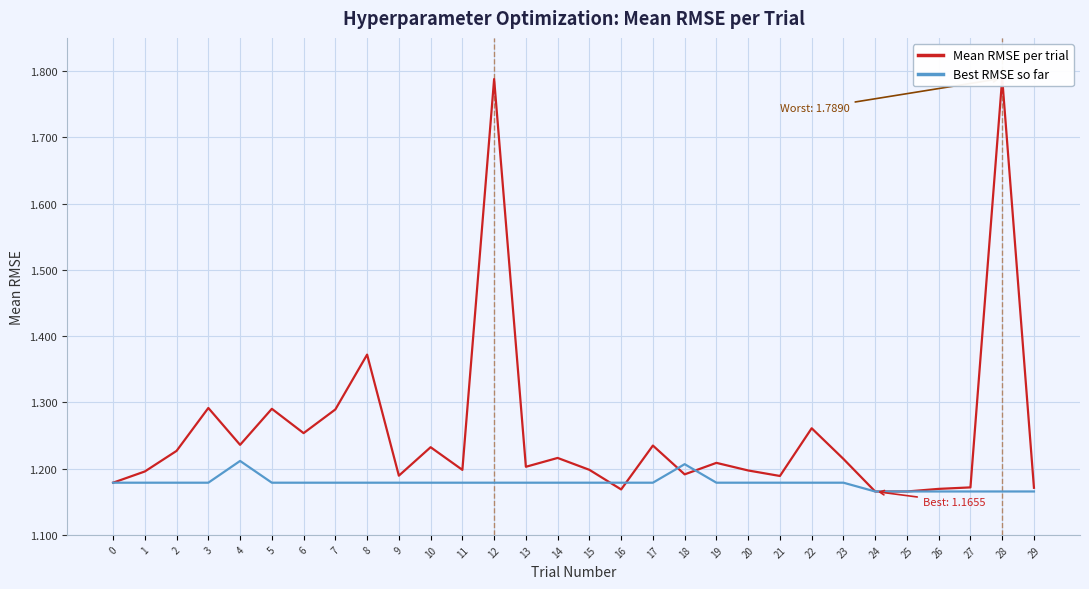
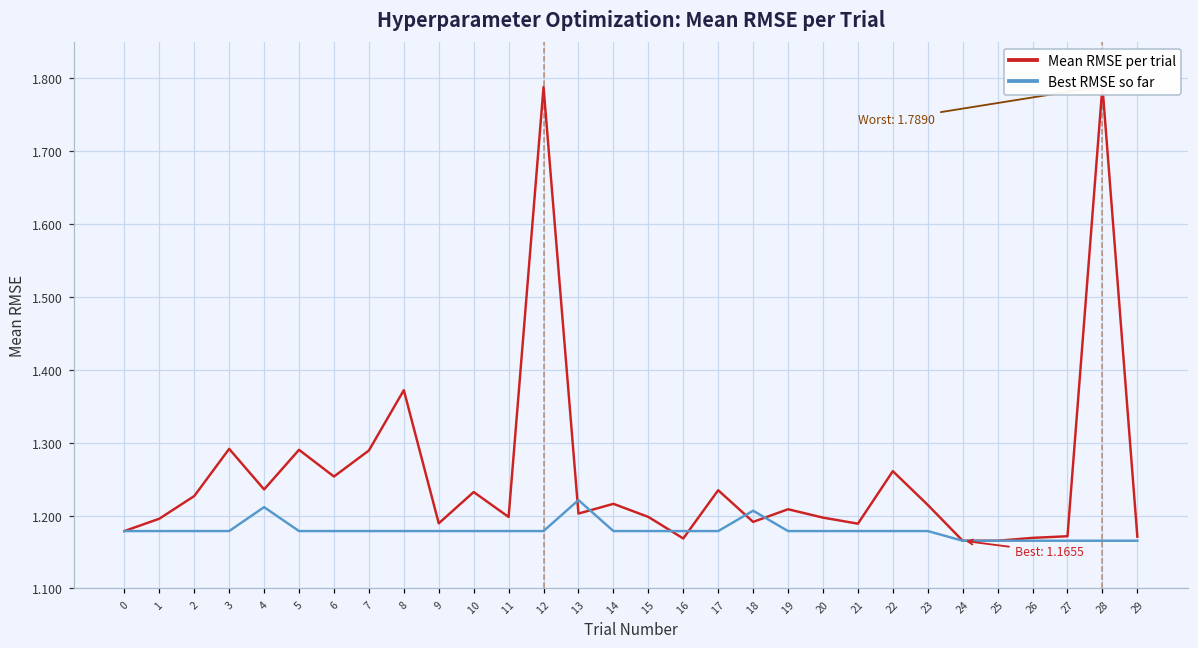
  {
    "Mean RMSE per trial": {
      "1": 1.20,
      "2": 1.23,
      "3": 1.29,
      "4": 1.24,
      "5": 1.29,
      "6": 1.25,
      "7": 1.29,
      "8": 1.37,
      "9": 1.19,
      "10": 1.23,
      "11": 1.20,
      "12": 1.79,
      "13": 1.20,
      "14": 1.22,
      "15": 1.20,
      "16": 1.17,
      "17": 1.23,
      "18": 1.19,
      "19": 1.21,
      "20": 1.20,
      "21": 1.19,
      "22": 1.26,
      "23": 1.21,
      "26": 1.17,
      "27": 1.17,
      "29": 1.17
    },
    "Best RMSE so far": {
      "1": 1.18,
      "2": 1.18,
      "3": 1.18,
      "4": 1.21,
      "5": 1.18,
      "6": 1.18,
      "7": 1.18,
      "8": 1.18,
      "9": 1.18,
      "10": 1.18,
      "11": 1.18,
      "12": 1.18,
-     "13": 1.18,
+     "13": 1.22,
      "14": 1.18,
      "15": 1.18,
      "16": 1.18,
      "17": 1.18,
      "18": 1.21,
      "19": 1.18,
      "20": 1.18,
      "21": 1.18,
      "22": 1.18,
      "23": 1.18,
      "28": 1.17,
      "29": 1.17
    }
  }
